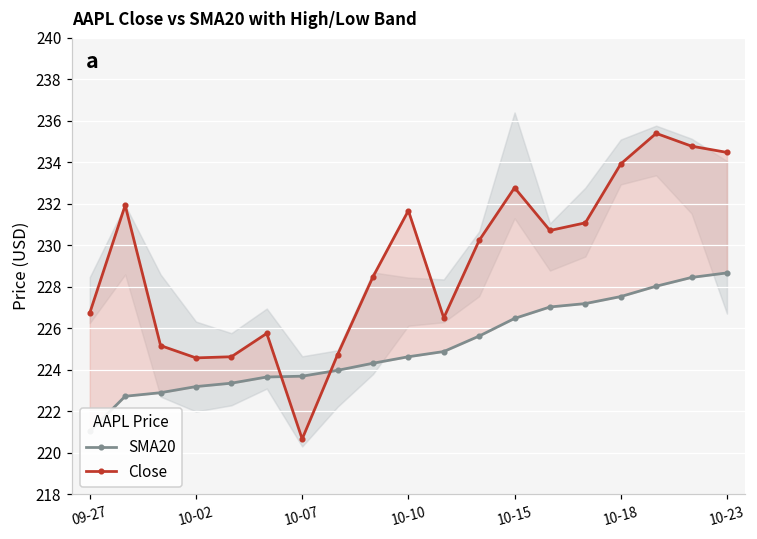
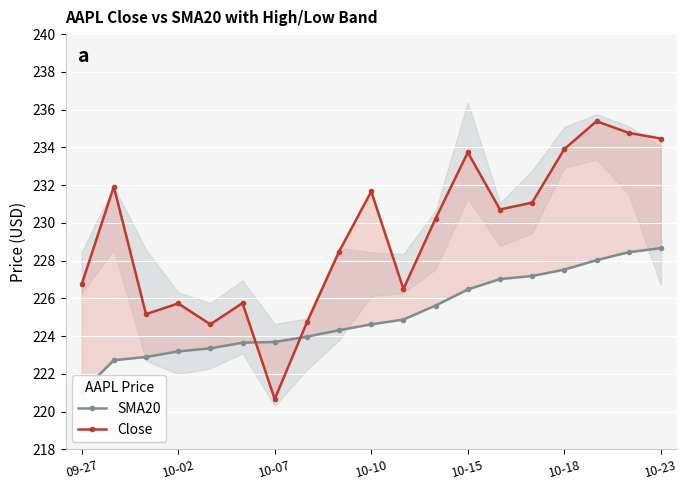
  {
    "SMA20": {
      "10-02": 223.2,
      "10-10": 224.6,
      "10-15": 226.5,
      "10-18": 227.5,
      "10-23": 228.7
    },
    "Close": {
-     "10-02": 224.6,
+     "10-02": 225.7,
      "10-07": 220.7,
-     "10-15": 232.8
+     "10-15": 233.7
    }
  }
